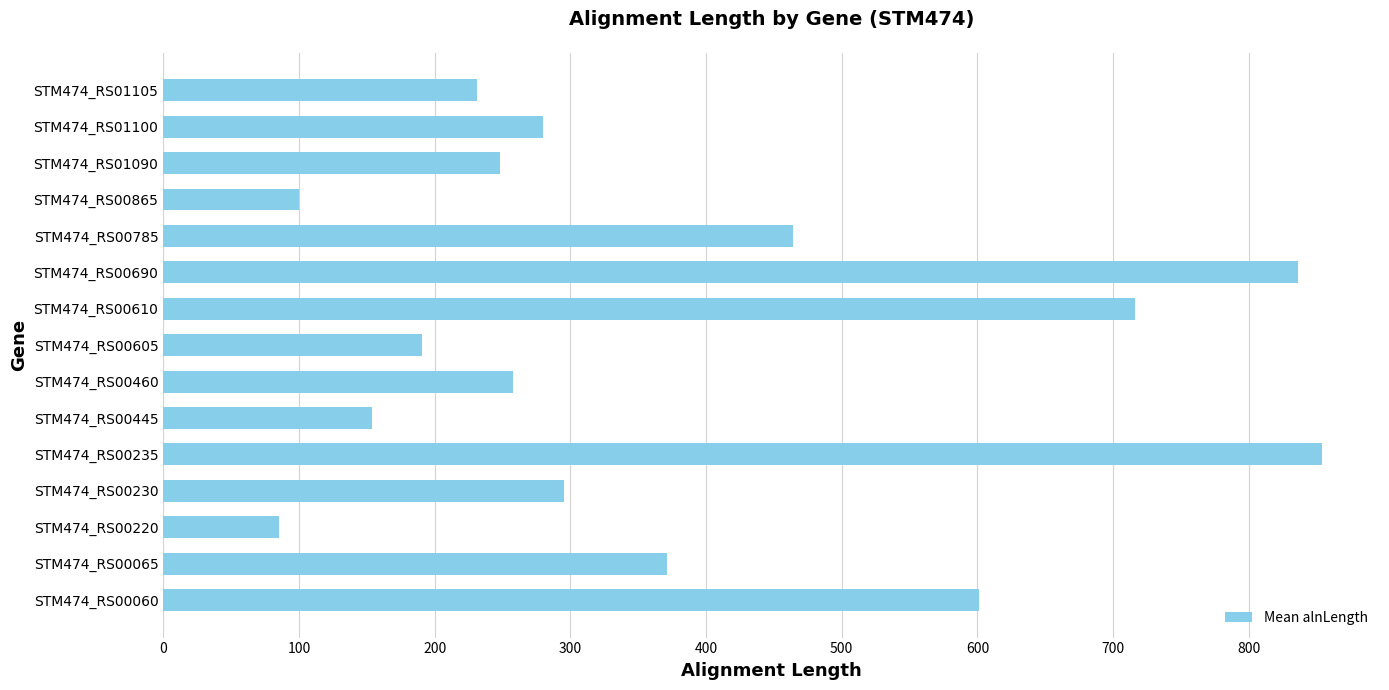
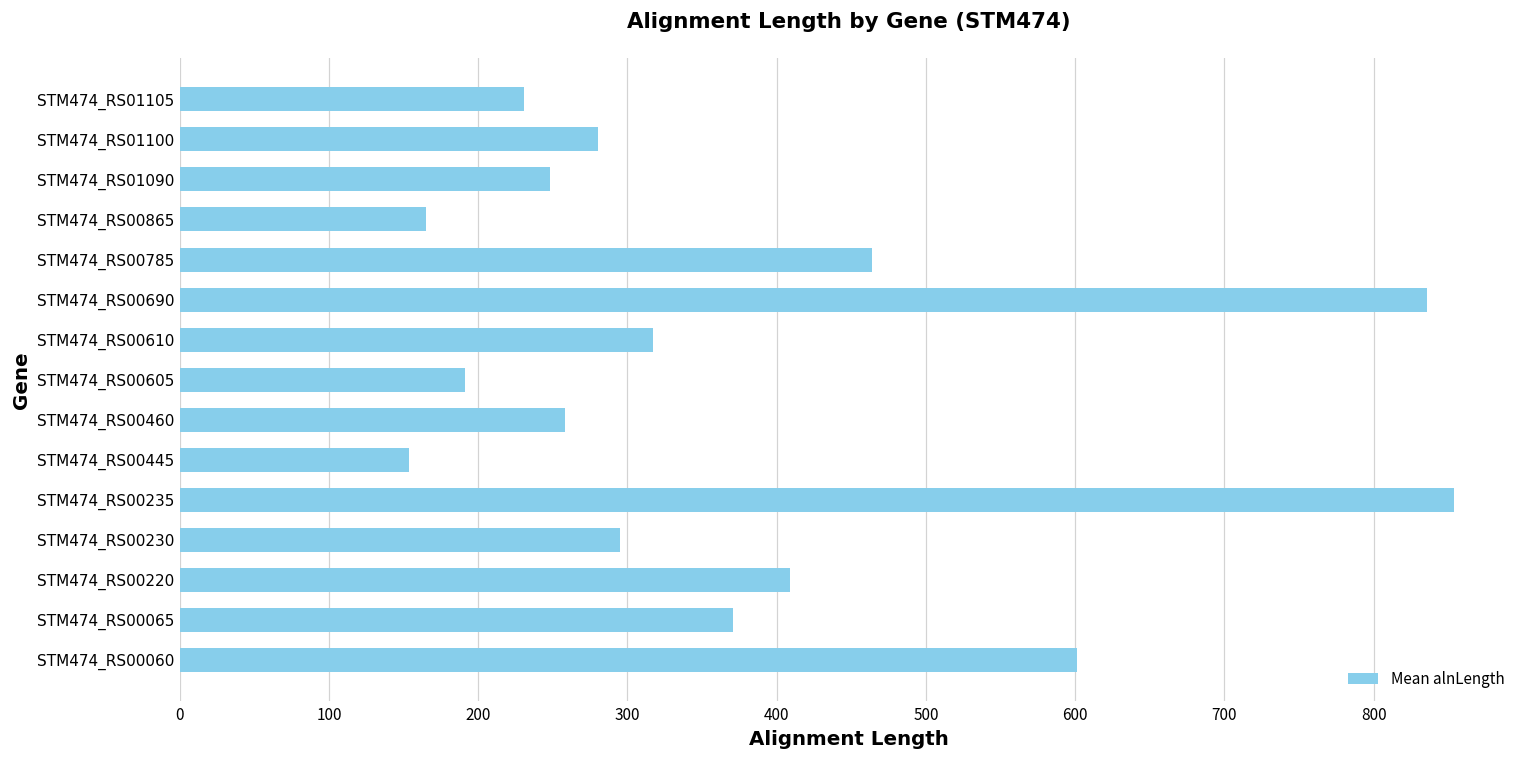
  {
    "STM474_RS01105": 231,
    "STM474_RS01100": 280,
    "STM474_RS01090": 248,
-   "STM474_RS00865": 100,
+   "STM474_RS00865": 165,
    "STM474_RS00785": 464,
    "STM474_RS00690": 836,
-   "STM474_RS00610": 716,
+   "STM474_RS00610": 317,
    "STM474_RS00605": 191,
    "STM474_RS00460": 258,
    "STM474_RS00445": 154,
    "STM474_RS00235": 854,
    "STM474_RS00230": 295,
-   "STM474_RS00220": 85,
+   "STM474_RS00220": 409,
    "STM474_RS00065": 371,
    "STM474_RS00060": 601
  }
